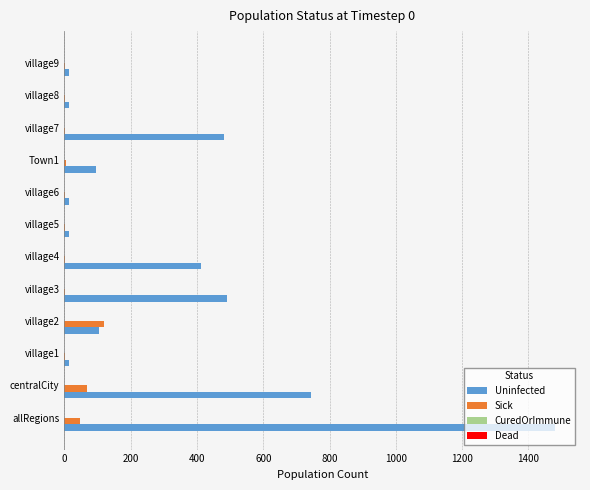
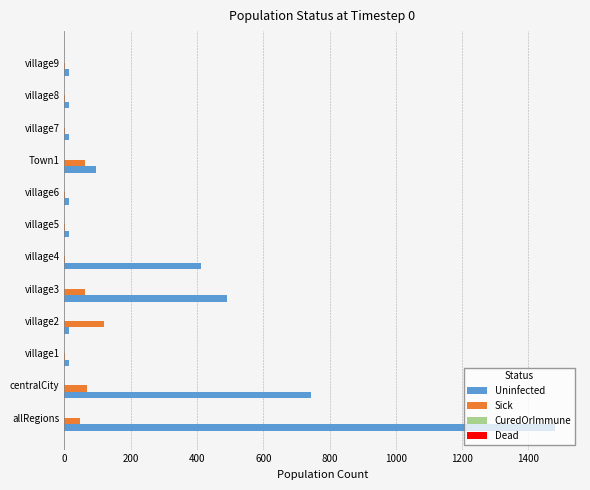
  {
    "Uninfected": {
      "village9": 10,
      "village8": 10,
-     "village7": 480,
+     "village7": 10,
      "Town1": 100,
      "village6": 10,
      "village5": 10,
      "village4": 410,
      "village3": 490,
-     "village2": 100,
+     "village2": 10,
      "village1": 10,
      "centralCity": 740
    },
    "Sick": {
-     "Town1": 10,
-     "village3": 0,
+     "Town1": 60,
+     "village3": 60,
      "village2": 120,
      "centralCity": 70,
      "allRegions": 50
    },
    "CuredOrImmune": {
      "village9": 0,
      "village8": 0,
      "village7": 0,
      "Town1": 0,
      "village6": 0,
      "village5": 0,
      "village4": 0,
      "village3": 0,
      "village2": 0,
      "village1": 0,
      "centralCity": 0,
      "allRegions": 0
    },
    "Dead": {
      "village9": 0,
      "village8": 0,
      "village7": 0,
      "Town1": 0,
      "village6": 0,
      "village5": 0,
      "village4": 0,
      "village3": 0,
      "village2": 0,
      "village1": 0,
      "centralCity": 0,
      "allRegions": 0
    }
  }
